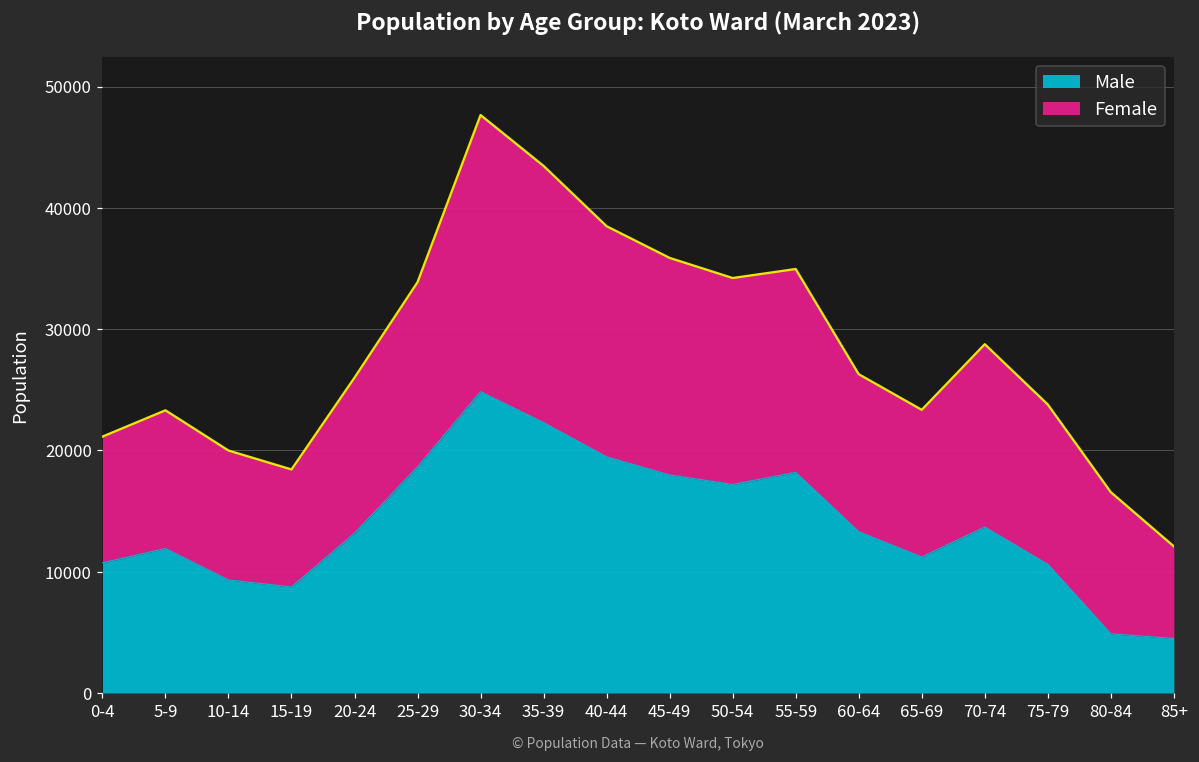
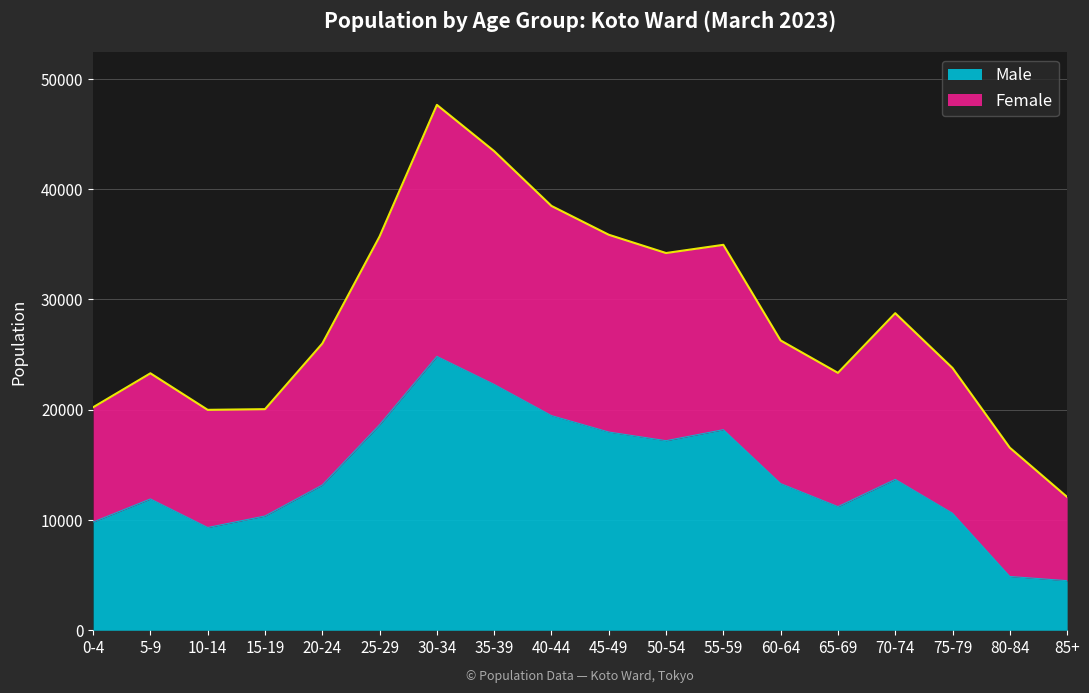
  {
    "Male": {
-     "0-4": 10700,
+     "0-4": 9800,
      "5-9": 11900,
      "10-14": 9300,
-     "15-19": 8700,
+     "15-19": 10400,
      "20-24": 13200,
      "25-29": 18600,
      "30-34": 24800,
      "35-39": 22300,
      "40-44": 19500,
      "45-49": 18000,
      "50-54": 17200,
      "55-59": 18200,
      "60-64": 13300,
      "65-69": 11200,
      "70-74": 13700,
      "75-79": 10600,
      "80-84": 4900,
      "85+": 4500
    },
    "Female": {
      "0-4": 10400,
      "5-9": 11400,
      "10-14": 10700,
      "15-19": 9700,
      "20-24": 12800,
-     "25-29": 15200,
+     "25-29": 17100,
      "30-34": 22800,
      "35-39": 21200,
      "40-44": 19000,
      "45-49": 17900,
      "50-54": 17000,
      "55-59": 16800,
      "60-64": 13000,
      "65-69": 12100,
      "70-74": 15100,
      "75-79": 13200,
      "80-84": 11700,
      "85+": 7600
    }
  }
